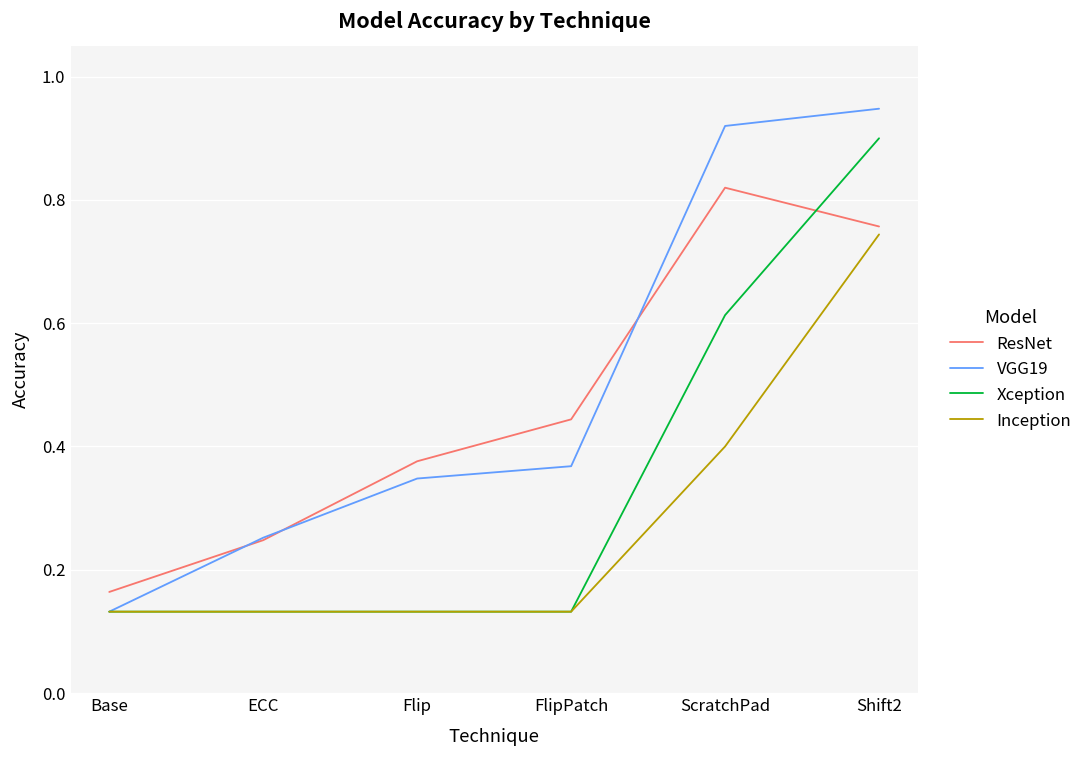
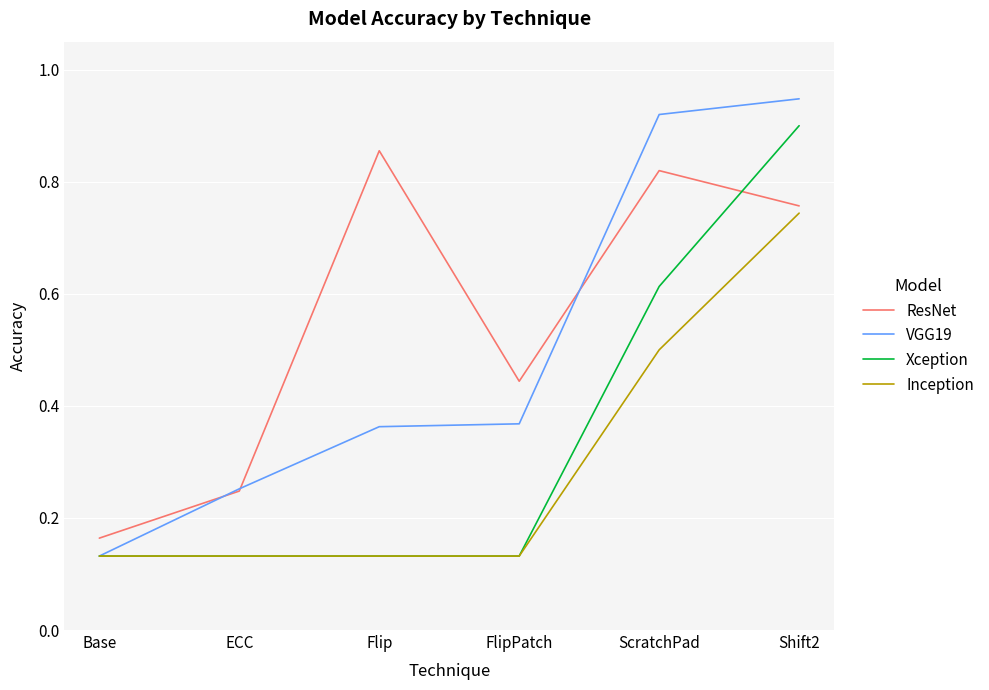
  {
    "ResNet": {
      "Base": 0.16,
-     "Flip": 0.38,
+     "Flip": 0.86,
      "FlipPatch": 0.44,
      "ScratchPad": 0.82,
      "Shift2": 0.76
    },
    "VGG19": {
-     "Flip": 0.35,
+     "Flip": 0.36,
      "FlipPatch": 0.37,
      "ScratchPad": 0.92,
      "Shift2": 0.95
    },
    "Xception": {
      "ScratchPad": 0.61,
      "Shift2": 0.90
    },
    "Inception": {
-     "ScratchPad": 0.4,
+     "ScratchPad": 0.5,
      "Shift2": 0.74
    }
  }
